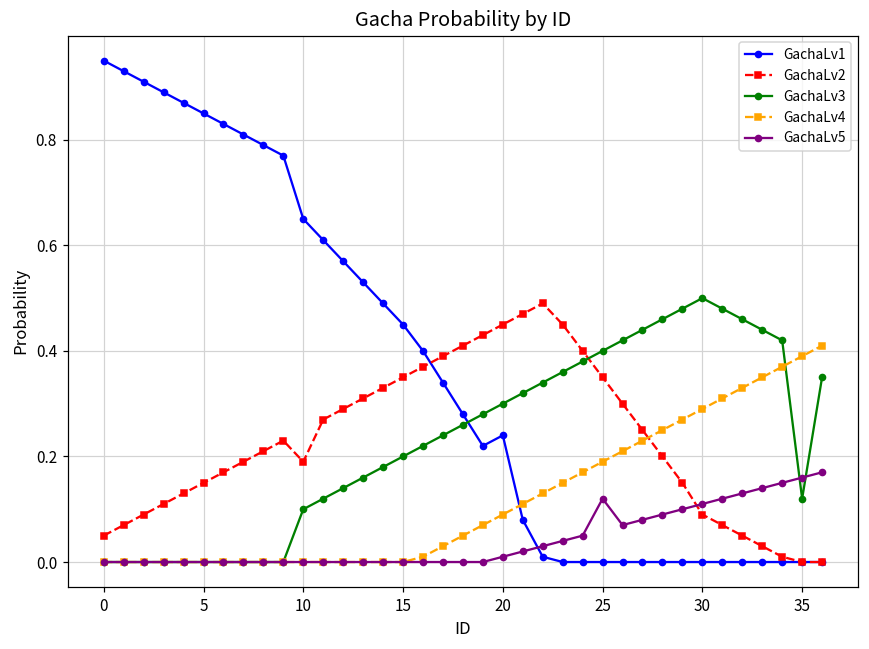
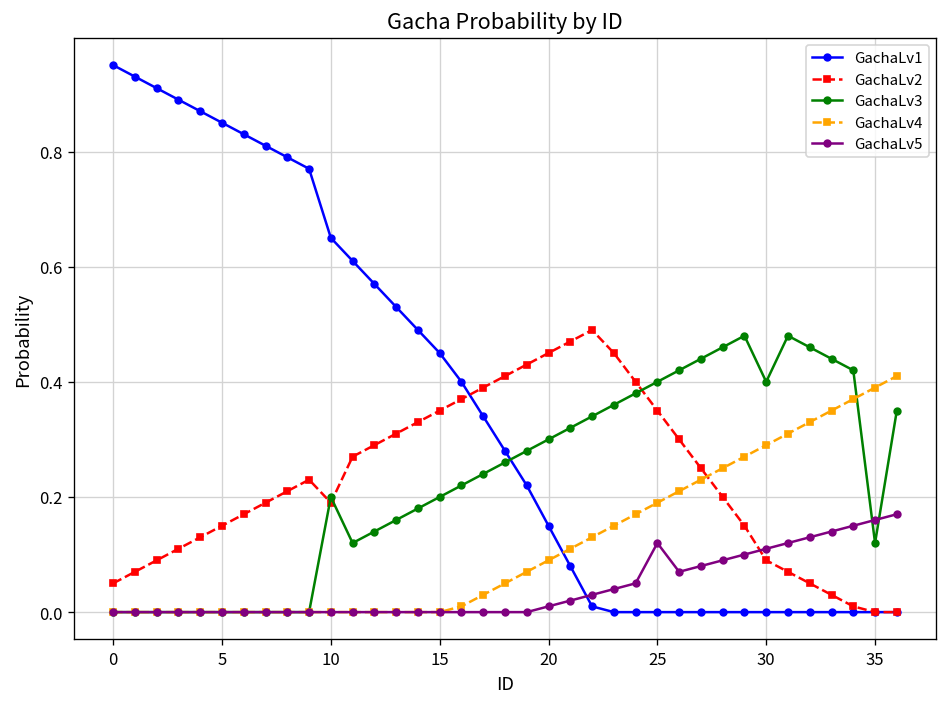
  {
    "GachaLv1": {
      "0": 0.95,
      "5": 0.85,
      "10": 0.65,
      "15": 0.45,
-     "20": 0.24,
+     "20": 0.15,
      "25": 0.00,
      "30": 0.00
    },
    "GachaLv2": {
      "0": 0.05,
      "5": 0.15,
      "10": 0.19,
      "15": 0.35,
      "20": 0.45,
      "25": 0.35,
      "30": 0.09
    },
    "GachaLv3": {
-     "10": 0.1,
+     "10": 0.2,
      "15": 0.2,
      "20": 0.3,
      "25": 0.4,
-     "30": 0.5,
+     "30": 0.4,
      "35": 0.12
    },
    "GachaLv4": {
      "20": 0.09,
      "25": 0.19,
      "30": 0.29,
      "35": 0.39
    },
    "GachaLv5": {
      "20": 0.01,
      "25": 0.12,
      "30": 0.11,
      "35": 0.16
    }
  }
